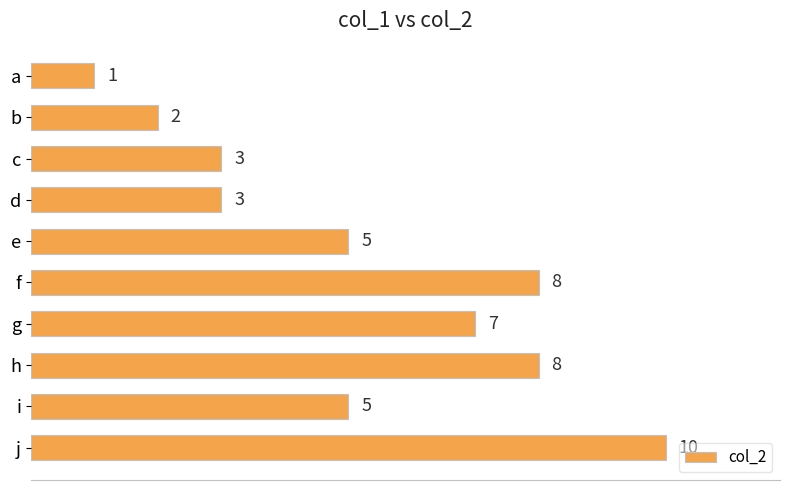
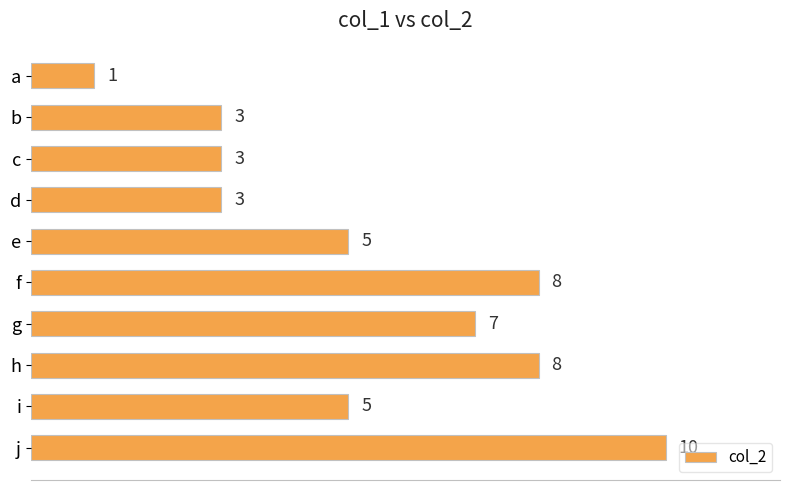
  {
    "a": 1,
-   "b": 2,
+   "b": 3,
    "c": 3,
    "d": 3,
    "e": 5,
    "f": 8,
    "g": 7,
    "h": 8,
    "i": 5
  }
